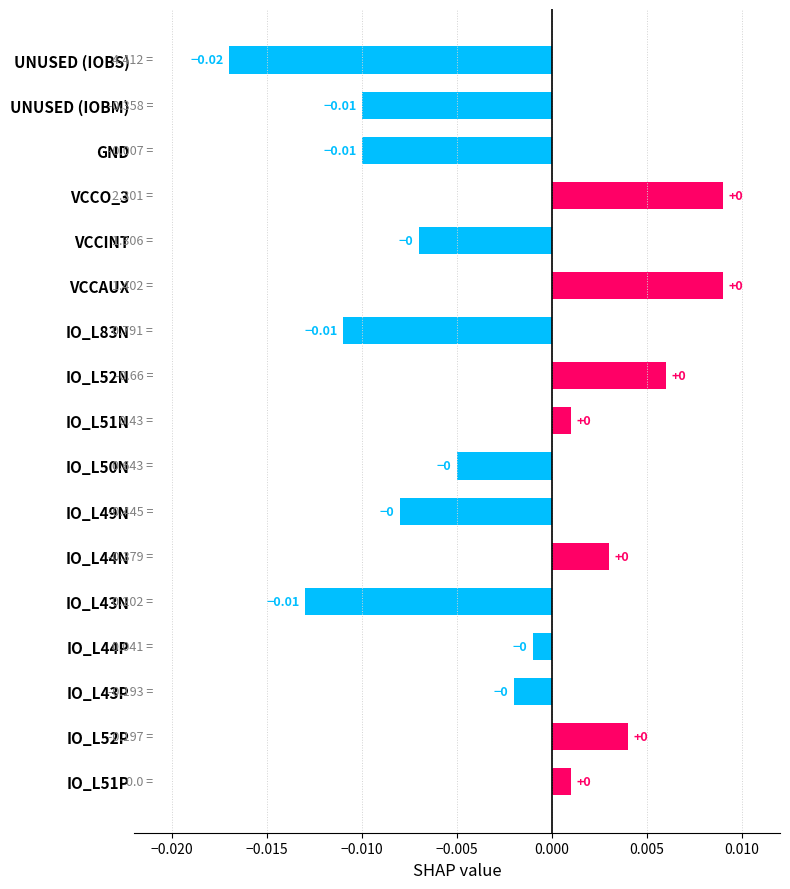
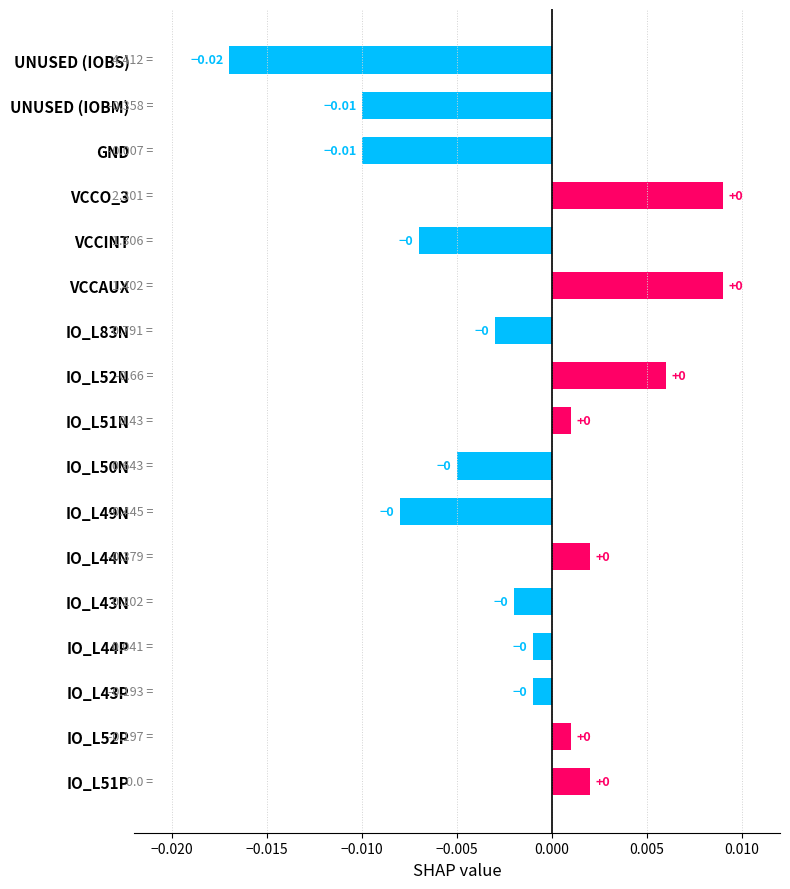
  {
    "UNUSED (IOBS)": "-0.02",
    "UNUSED (IOBM)": "-0.01",
    "GND": "-0.01",
    "VCCO_3": "+0",
    "VCCINT": "-0",
    "VCCAUX": "+0",
-   "IO_L83N": "-0.01",
+   "IO_L83N": "-0",
    "IO_L52N": "+0",
    "IO_L51N": "+0",
    "IO_L50N": "-0",
    "IO_L49N": "-0",
-   "IO_L44N": "0.003",
-   "IO_L43N": "-0.01",
+   "IO_L44N": "0.002",
+   "IO_L43N": "-0",
    "IO_L44P": "-0",
-   "IO_L43P": "-0.002",
-   "IO_L52P": "0.004",
-   "IO_L51P": "0.001"
+   "IO_L43P": "-0.001",
+   "IO_L52P": "0.001",
+   "IO_L51P": "0.002"
  }
